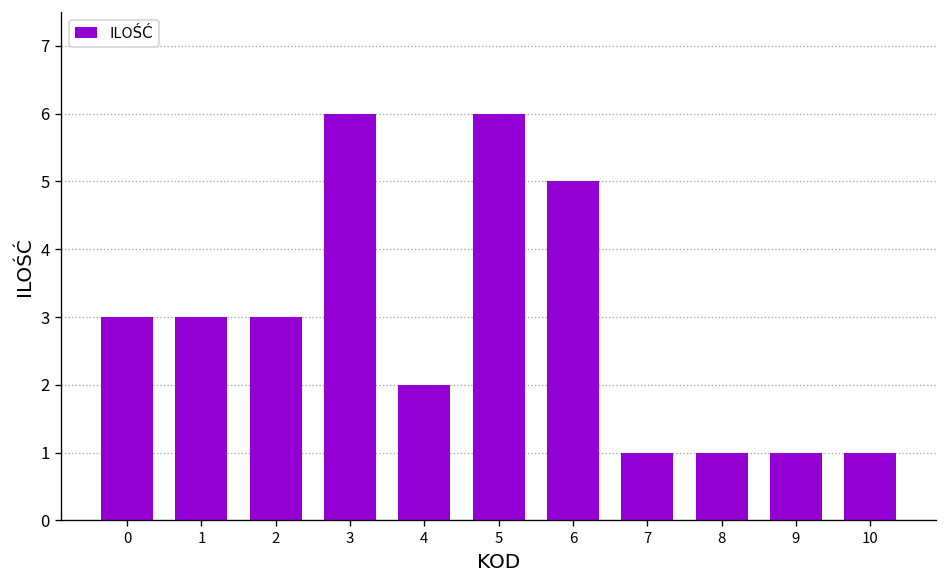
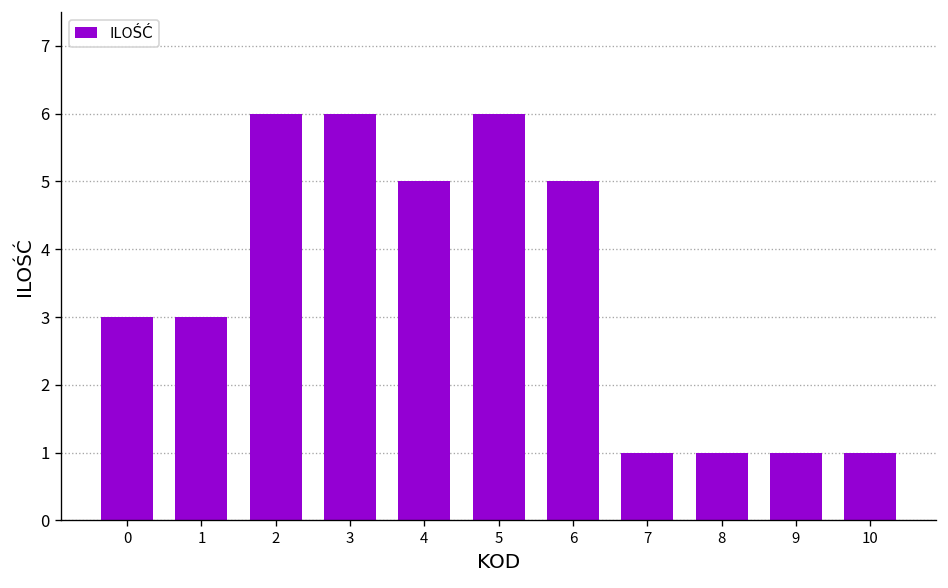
  {
    "0": 3,
    "1": 3,
-   "2": 3,
+   "2": 6,
    "3": 6,
-   "4": 2,
+   "4": 5,
    "5": 6,
    "6": 5,
    "7": 1,
    "8": 1,
    "9": 1,
    "10": 1
  }
